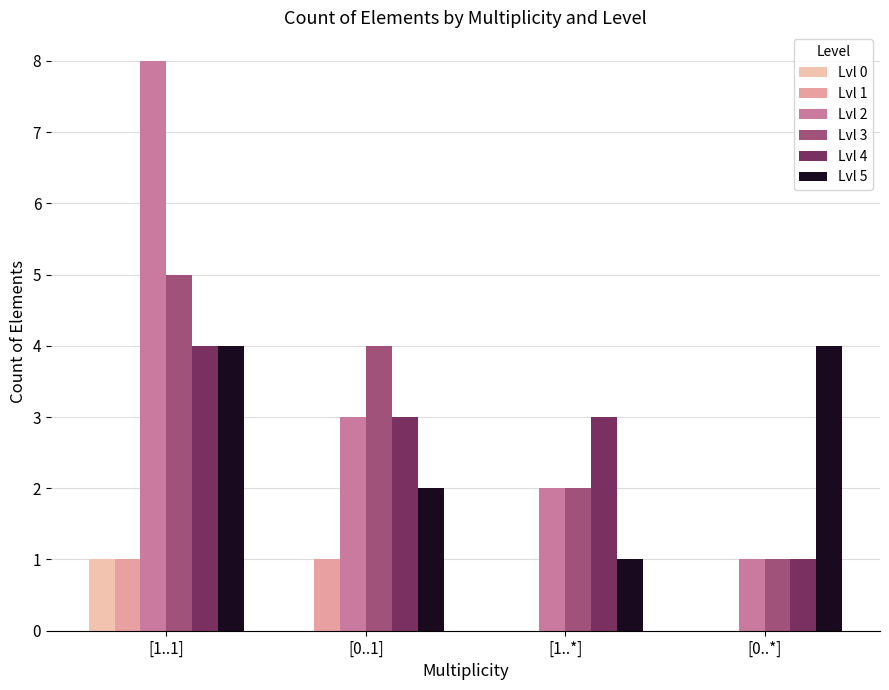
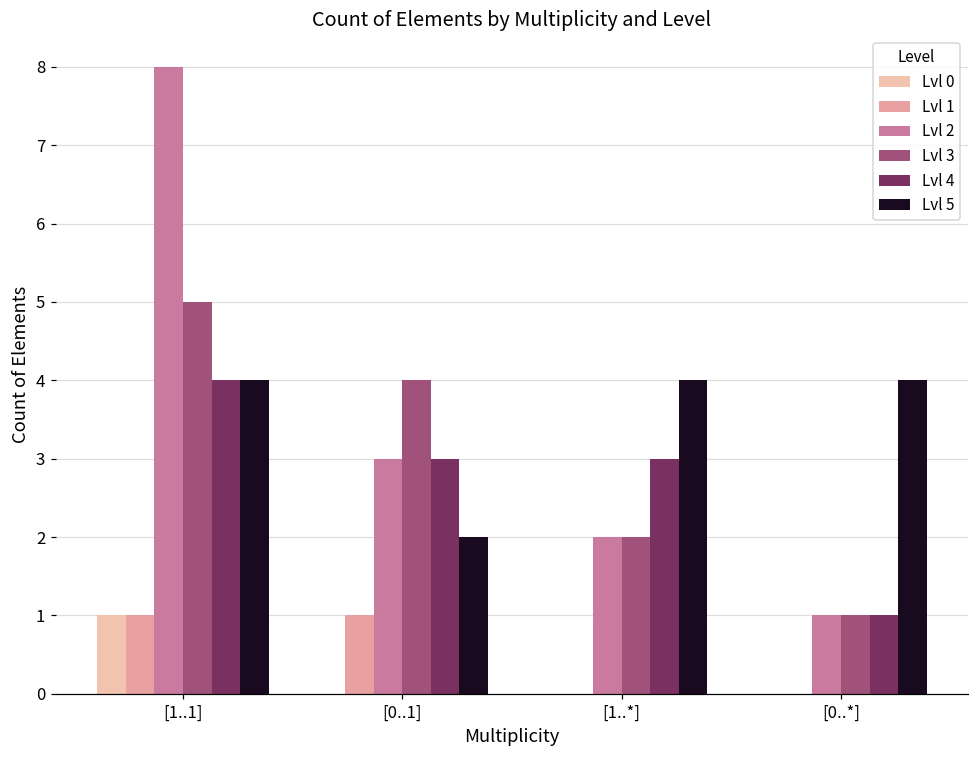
  {
    "Lvl 5": {
      "[1..1]": 4,
      "[0..1]": 2,
-     "[1..*]": 1,
+     "[1..*]": 4,
      "[0..*]": 4
    }
  }
